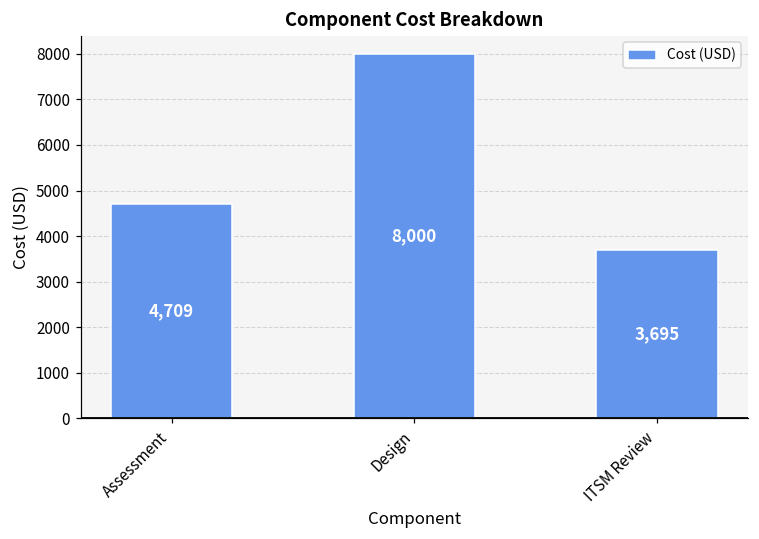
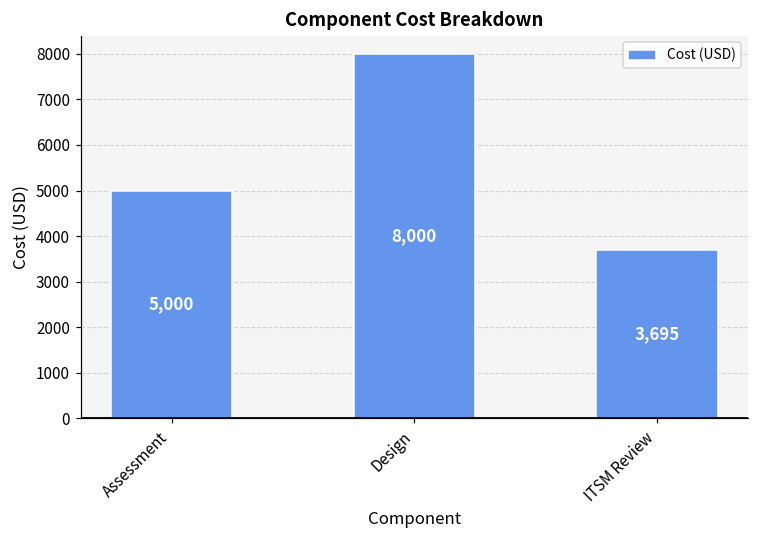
  {
-   "Assessment": "4,709",
+   "Assessment": "5,000",
    "Design": "8,000",
    "ITSM Review": "3,695"
  }
